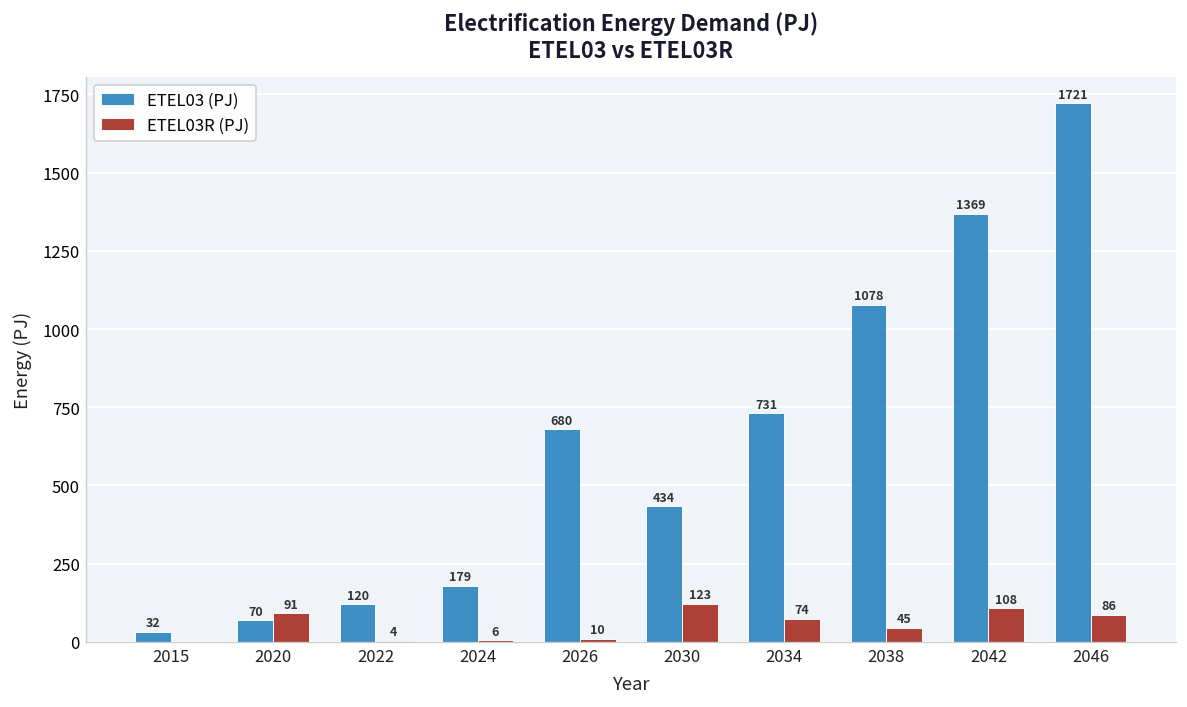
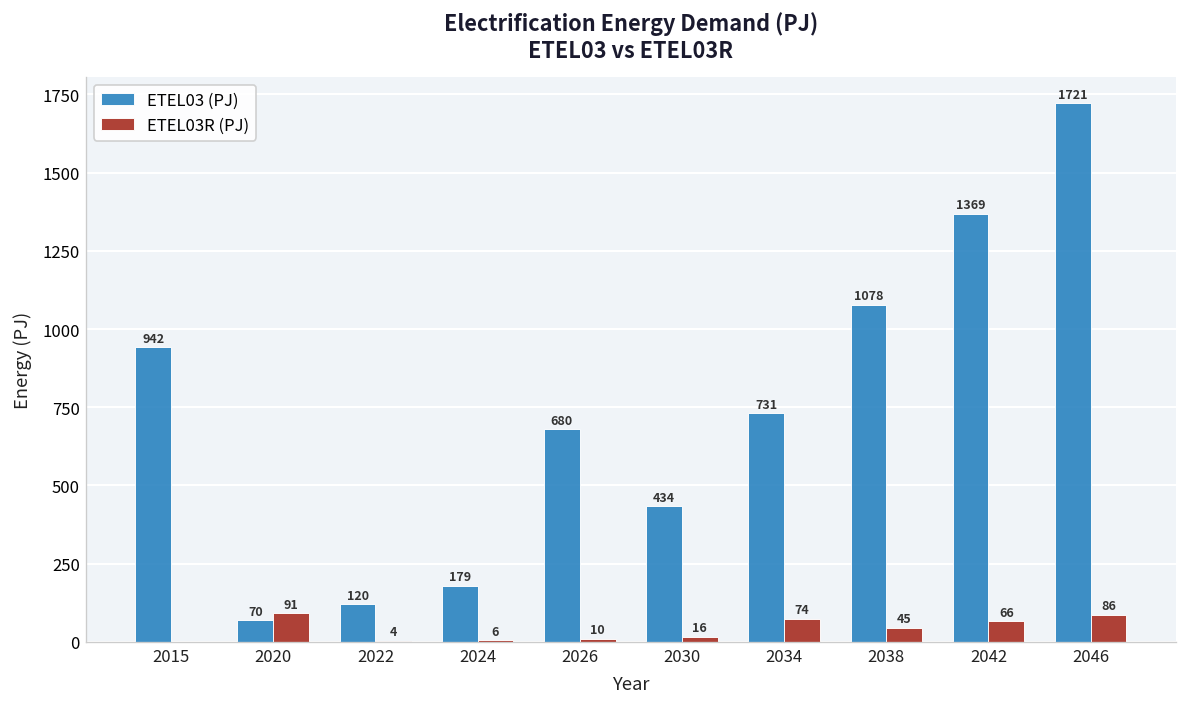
  {
    "ETEL03 (PJ)": {
-     "2015": 32,
+     "2015": 942,
      "2020": 70,
      "2022": 120,
      "2024": 179,
      "2026": 680,
      "2030": 434,
      "2034": 731,
      "2038": 1078,
      "2042": 1369,
      "2046": 1721
    },
    "ETEL03R (PJ)": {
      "2020": 91,
      "2022": 4,
      "2024": 6,
      "2026": 10,
-     "2030": 123,
+     "2030": 16,
      "2034": 74,
      "2038": 45,
-     "2042": 108,
+     "2042": 66,
      "2046": 86
    }
  }
